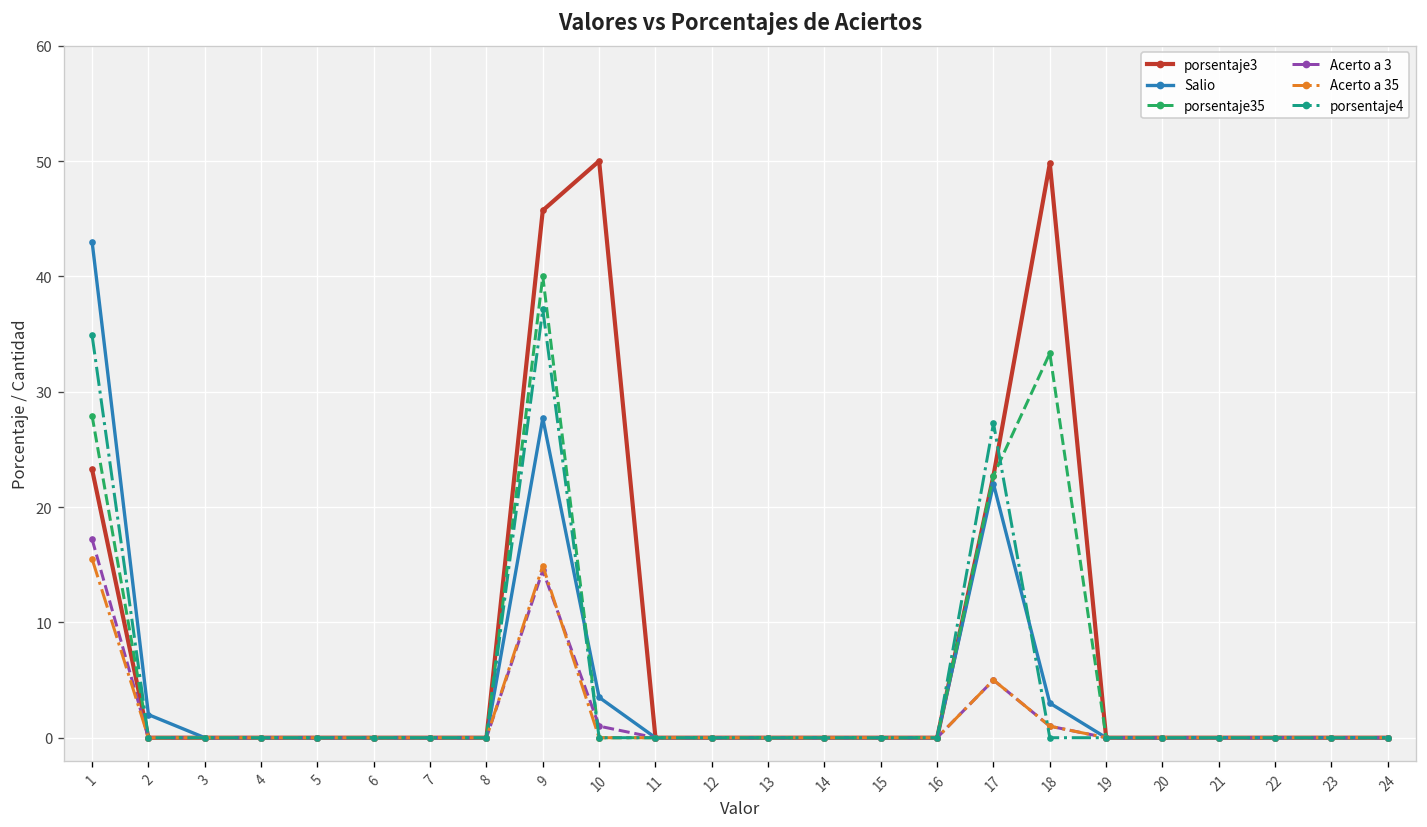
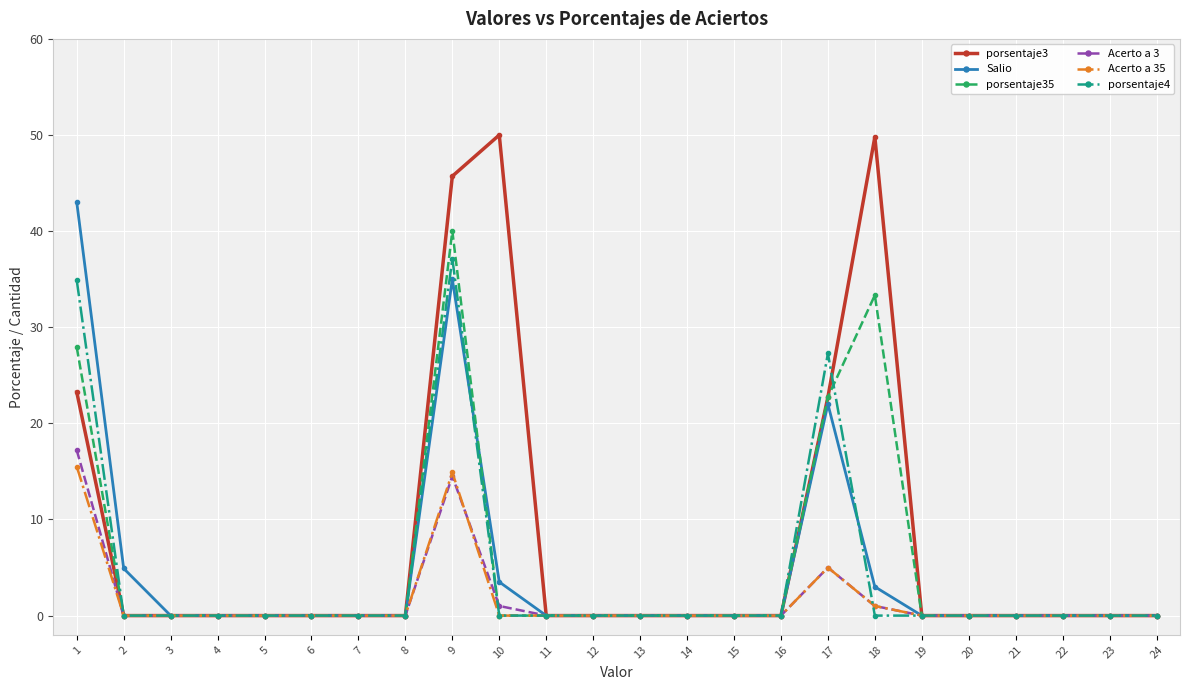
  {
    "porsentaje3": {
      "1": 23,
      "9": 46,
      "10": 50,
      "18": 50
    },
    "Salio": {
      "1": 43,
-     "2": 2,
-     "9": 28,
+     "2": 5,
+     "9": 35,
      "10": 4,
      "17": 22,
      "18": 3
    },
    "Acerto a 3": {
      "1": 17,
      "9": 15,
      "10": 1
    },
    "Acerto a 35": {
      "1": 16,
      "9": 15
    }
  }
